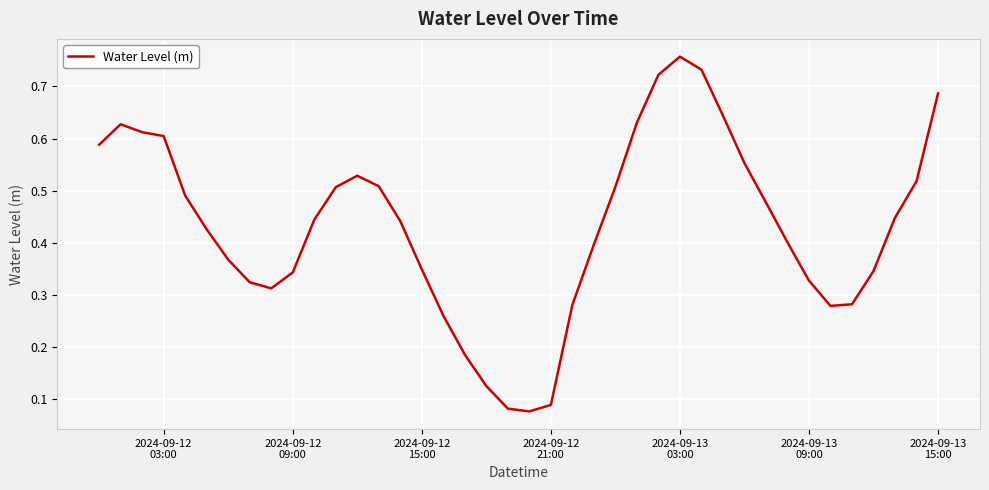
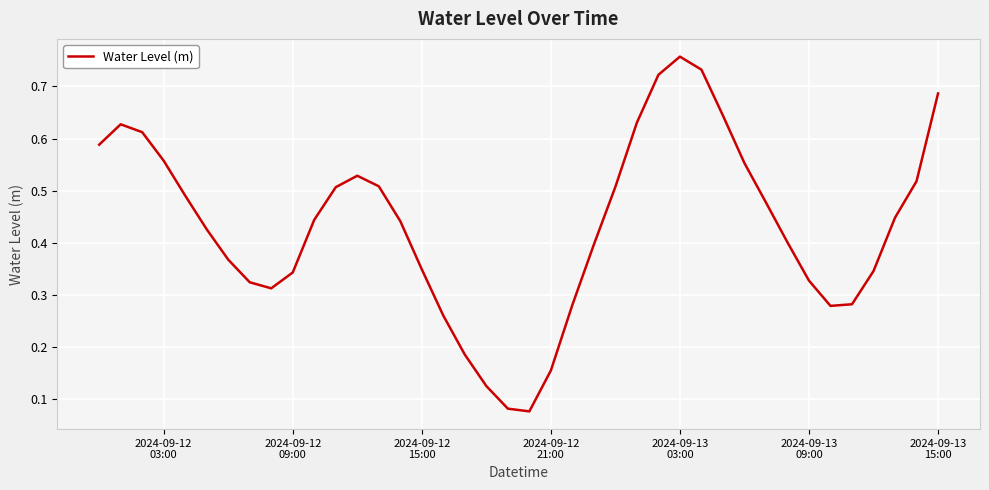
  {
-   "2024-09-12 03:00": 0.60,
+   "2024-09-12 03:00": 0.56,
    "2024-09-12 09:00": 0.34,
    "2024-09-12 15:00": 0.35,
-   "2024-09-12 21:00": 0.09,
+   "2024-09-12 21:00": 0.16,
    "2024-09-13 03:00": 0.76,
    "2024-09-13 09:00": 0.33,
    "2024-09-13 15:00": 0.69
  }
